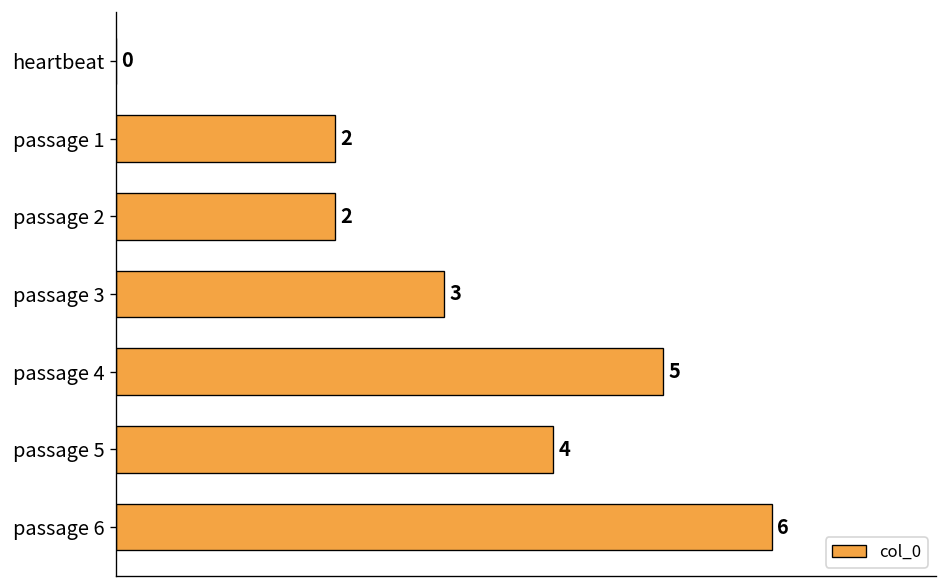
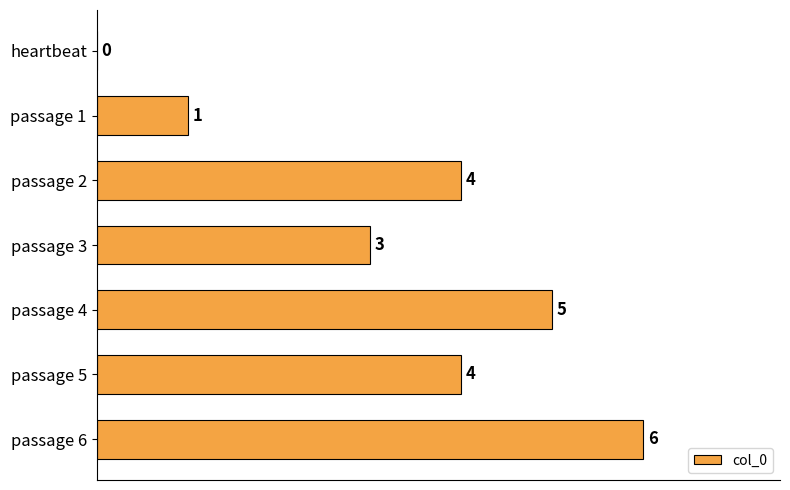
  {
    "heartbeat": 0,
-   "passage 1": 2,
-   "passage 2": 2,
+   "passage 1": 1,
+   "passage 2": 4,
    "passage 3": 3,
    "passage 4": 5,
    "passage 5": 4,
    "passage 6": 6
  }
